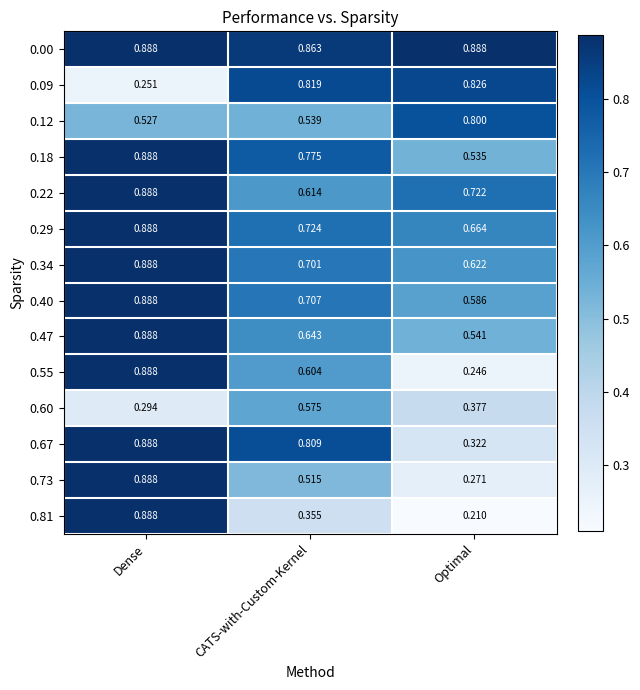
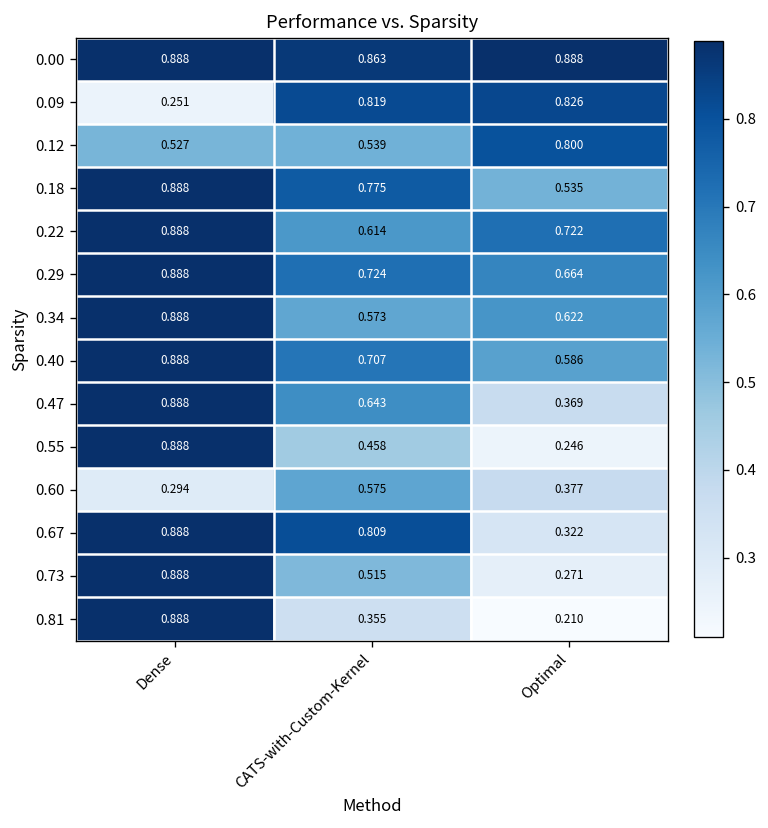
  {
    "0.00": {
      "Dense": 0.888,
      "CATS-with-Custom-Kernel": 0.863,
      "Optimal": 0.888
    },
    "0.09": {
      "Dense": 0.251,
      "CATS-with-Custom-Kernel": 0.819,
      "Optimal": 0.826
    },
    "0.12": {
      "Dense": 0.527,
      "CATS-with-Custom-Kernel": 0.539,
      "Optimal": 0.800
    },
    "0.18": {
      "Dense": 0.888,
      "CATS-with-Custom-Kernel": 0.775,
      "Optimal": 0.535
    },
    "0.22": {
      "Dense": 0.888,
      "CATS-with-Custom-Kernel": 0.614,
      "Optimal": 0.722
    },
    "0.29": {
      "Dense": 0.888,
      "CATS-with-Custom-Kernel": 0.724,
      "Optimal": 0.664
    },
    "0.34": {
      "Dense": 0.888,
-     "CATS-with-Custom-Kernel": 0.701,
+     "CATS-with-Custom-Kernel": 0.573,
      "Optimal": 0.622
    },
    "0.40": {
      "Dense": 0.888,
      "CATS-with-Custom-Kernel": 0.707,
      "Optimal": 0.586
    },
    "0.47": {
      "Dense": 0.888,
      "CATS-with-Custom-Kernel": 0.643,
-     "Optimal": 0.541
+     "Optimal": 0.369
    },
    "0.55": {
      "Dense": 0.888,
-     "CATS-with-Custom-Kernel": 0.604,
+     "CATS-with-Custom-Kernel": 0.458,
      "Optimal": 0.246
    },
    "0.60": {
      "Dense": 0.294,
      "CATS-with-Custom-Kernel": 0.575,
      "Optimal": 0.377
    },
    "0.67": {
      "Dense": 0.888,
      "CATS-with-Custom-Kernel": 0.809,
      "Optimal": 0.322
    },
    "0.73": {
      "Dense": 0.888,
      "CATS-with-Custom-Kernel": 0.515,
      "Optimal": 0.271
    },
    "0.81": {
      "Dense": 0.888,
      "CATS-with-Custom-Kernel": 0.355,
      "Optimal": 0.210
    }
  }
